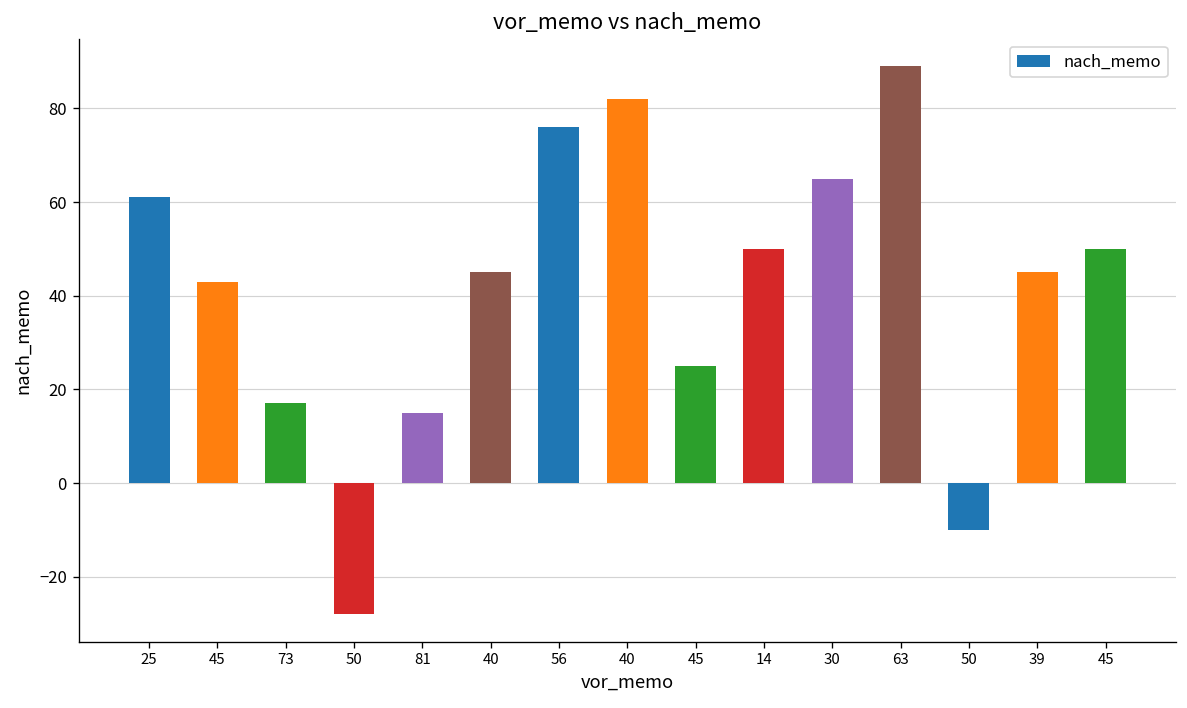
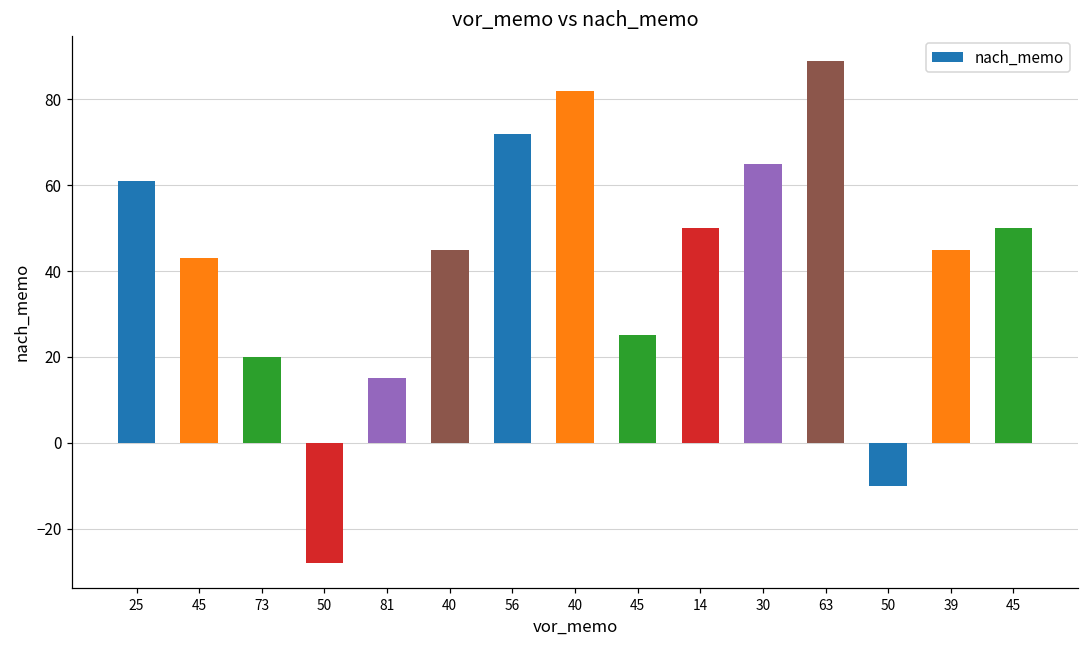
  {
    "25": 61,
-   "73": 17,
+   "73": 20,
    "81": 15,
-   "56": 76,
+   "56": 72,
    "14": 50,
    "30": 65,
    "63": 89,
    "39": 45
  }
